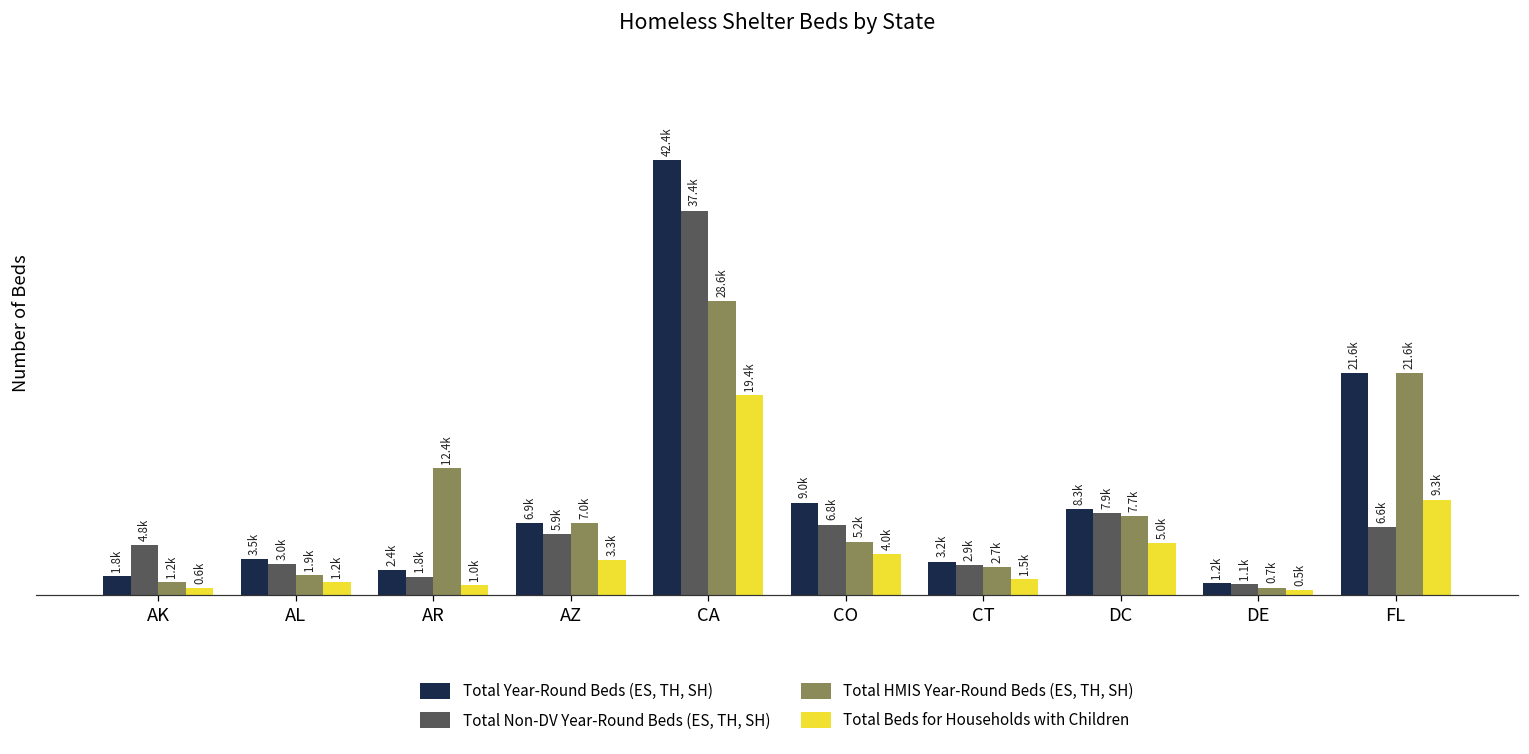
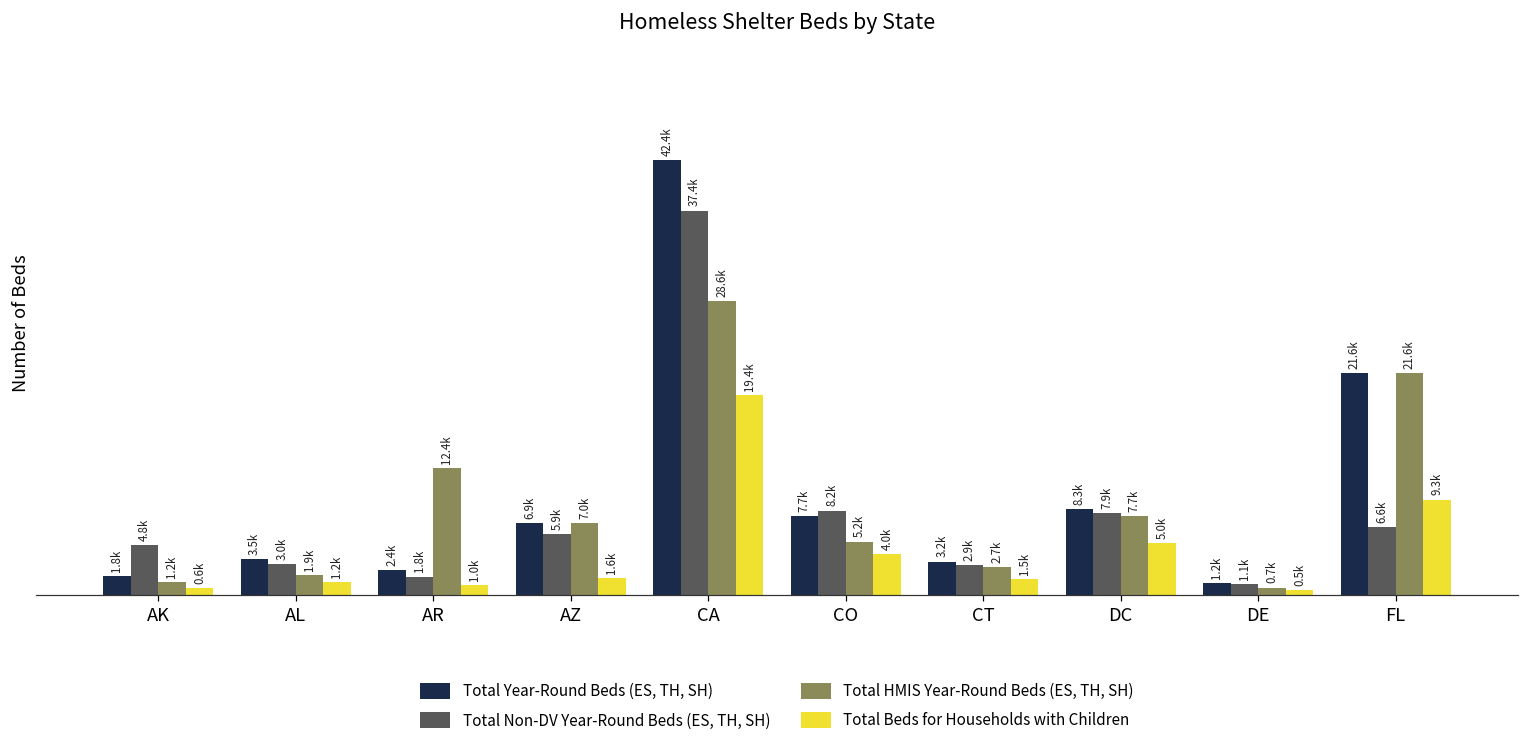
  {
    "Total Year-Round Beds (ES, TH, SH)": {
      "AK": "1.8k",
      "AL": "3.5k",
      "AR": "2.4k",
      "AZ": "6.9k",
      "CA": "42.4k",
-     "CO": "9.0k",
+     "CO": "7.7k",
      "CT": "3.2k",
      "DC": "8.3k",
      "DE": "1.2k",
      "FL": "21.6k"
    },
    "Total Non-DV Year-Round Beds (ES, TH, SH)": {
      "AK": "4.8k",
      "AL": "3.0k",
      "AR": "1.8k",
      "AZ": "5.9k",
      "CA": "37.4k",
-     "CO": "6.8k",
+     "CO": "8.2k",
      "CT": "2.9k",
      "DC": "7.9k",
      "DE": "1.1k",
      "FL": "6.6k"
    },
    "Total HMIS Year-Round Beds (ES, TH, SH)": {
      "AK": "1.2k",
      "AL": "1.9k",
      "AR": "12.4k",
      "AZ": "7.0k",
      "CA": "28.6k",
      "CO": "5.2k",
      "CT": "2.7k",
      "DC": "7.7k",
      "DE": "0.7k",
      "FL": "21.6k"
    },
    "Total Beds for Households with Children": {
      "AK": "0.6k",
      "AL": "1.2k",
      "AR": "1.0k",
-     "AZ": "3.3k",
+     "AZ": "1.6k",
      "CA": "19.4k",
      "CO": "4.0k",
      "CT": "1.5k",
      "DC": "5.0k",
      "DE": "0.5k",
      "FL": "9.3k"
    }
  }
